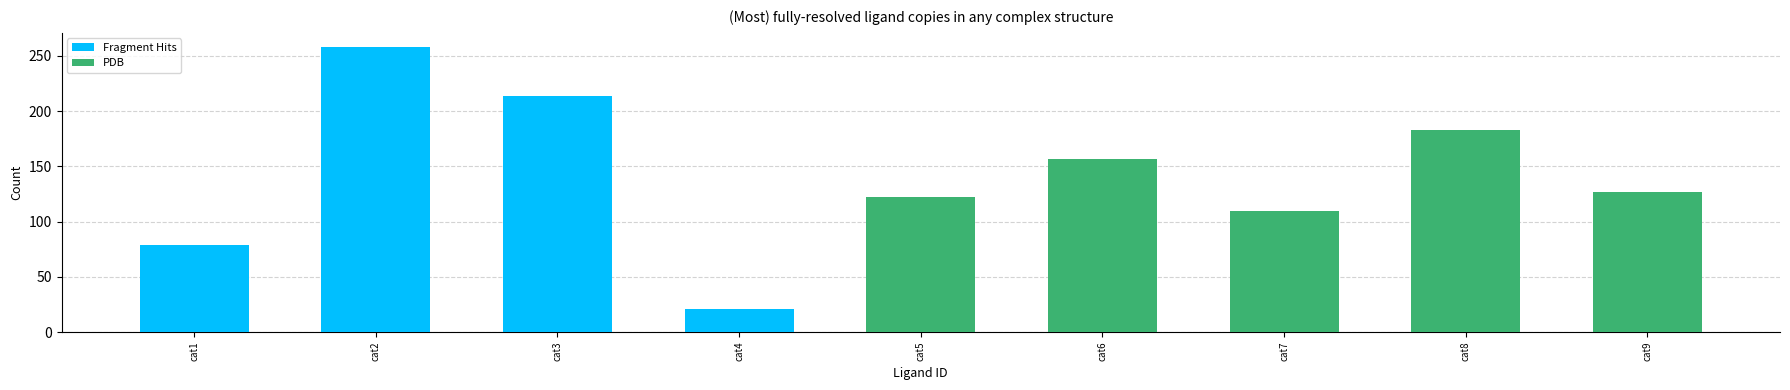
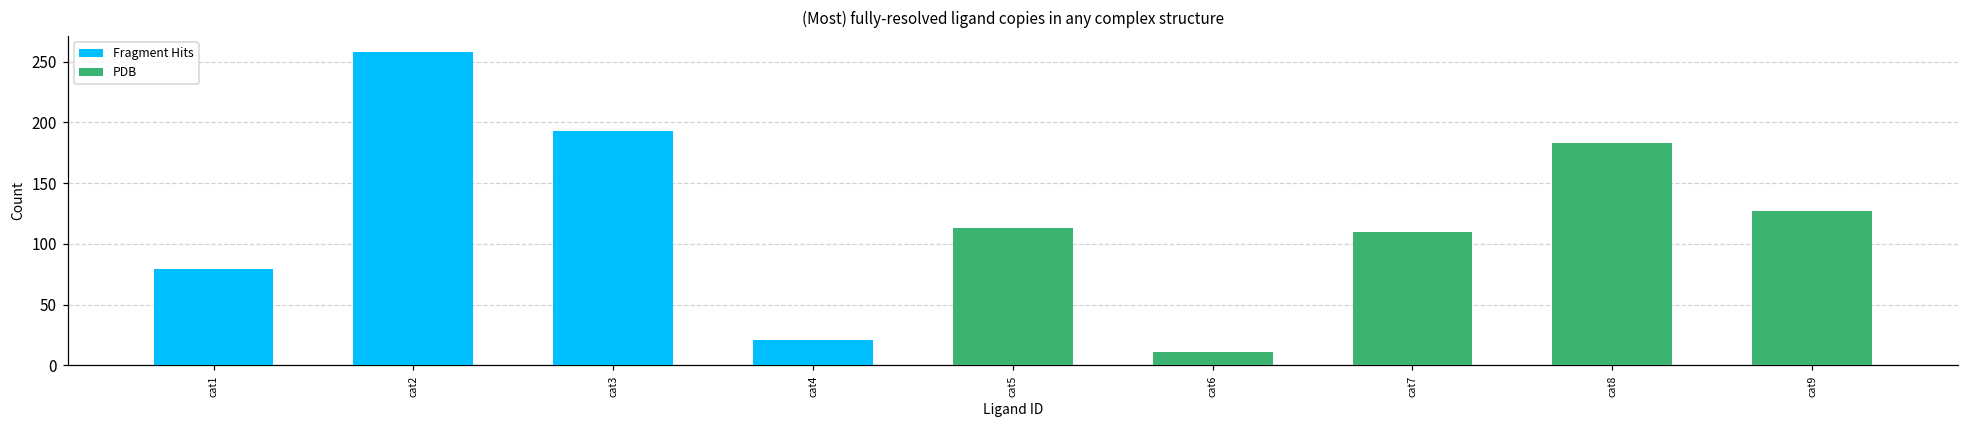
  {
    "Fragment Hits": {
      "cat1": 79,
      "cat2": 258,
-     "cat3": 214,
+     "cat3": 193,
      "cat4": 21,
      "cat5": 0,
      "cat6": 0,
      "cat7": 0,
      "cat8": 0,
      "cat9": 0
    },
    "PDB": {
      "cat1": 0,
      "cat2": 0,
      "cat3": 0,
      "cat4": 0,
-     "cat5": 122,
-     "cat6": 157,
+     "cat5": 113,
+     "cat6": 11,
      "cat7": 110,
      "cat8": 183,
      "cat9": 127
    }
  }
